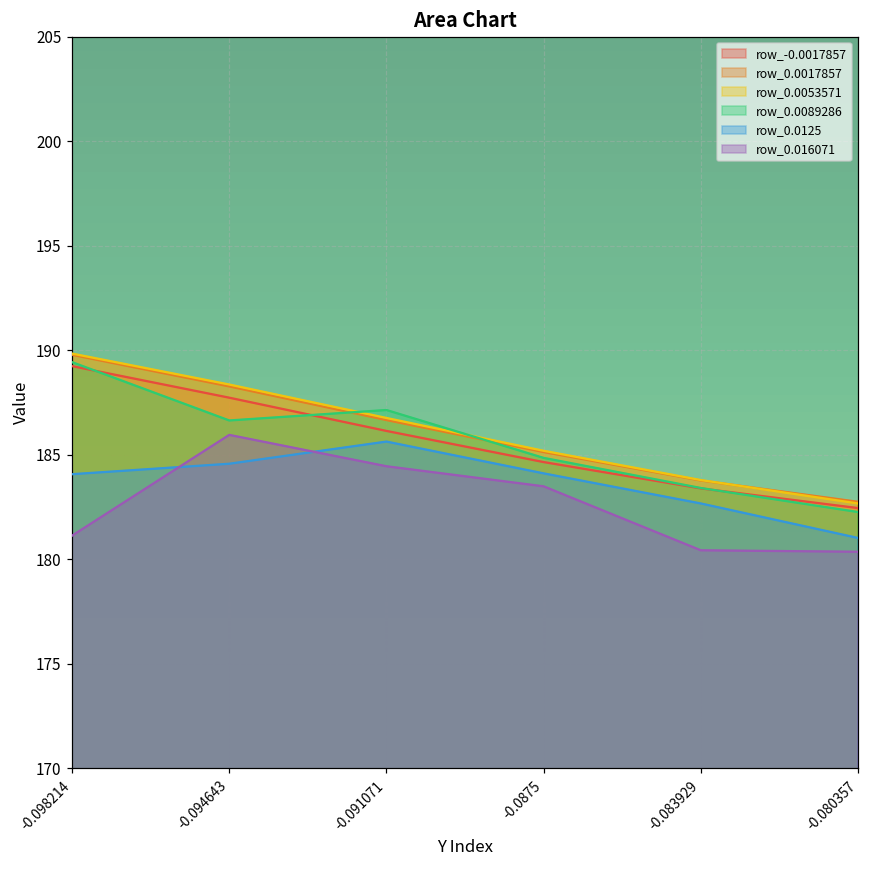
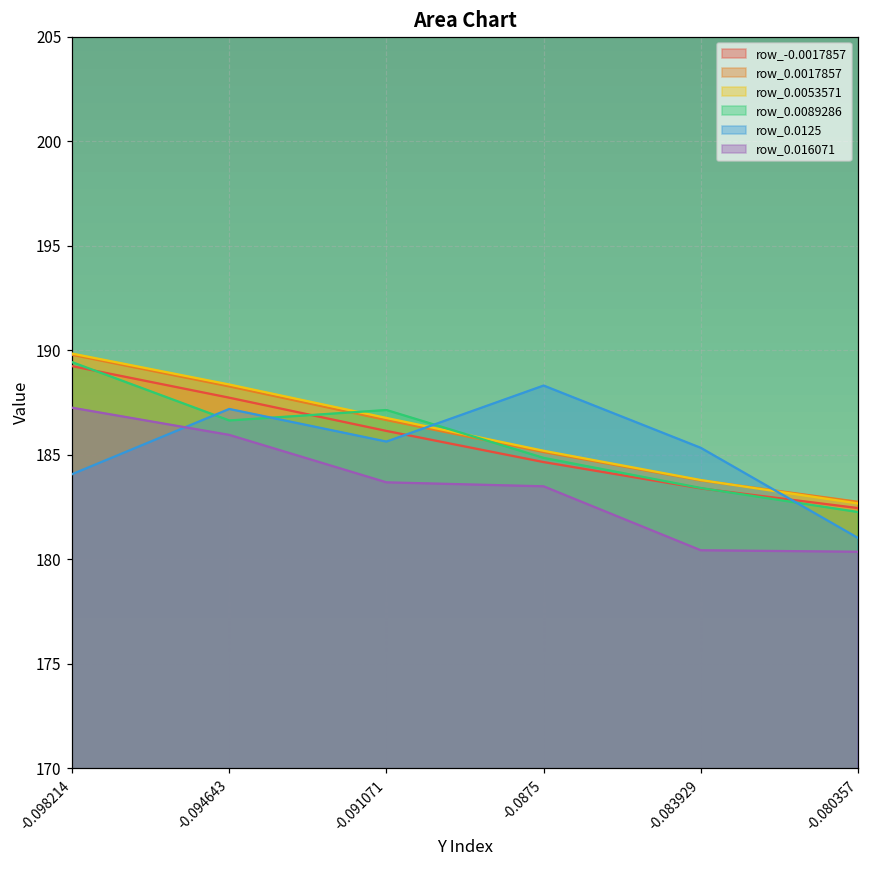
  {
    "row_0.0089286": {
      "-0.098214": 189.4,
      "-0.094643": 186.6,
      "-0.091071": 187.1,
      "-0.0875": 184.9,
      "-0.080357": 182.3
    },
    "row_0.0125": {
      "-0.098214": 184.1,
-     "-0.094643": 184.6,
+     "-0.094643": 187.2,
      "-0.091071": 185.6,
-     "-0.0875": 184.1,
-     "-0.083929": 182.7,
+     "-0.0875": 188.3,
+     "-0.083929": 185.3,
      "-0.080357": 181.0
    },
    "row_0.016071": {
-     "-0.098214": 181.1,
+     "-0.098214": 187.3,
      "-0.094643": 186.0,
-     "-0.091071": 184.5,
+     "-0.091071": 183.7,
      "-0.0875": 183.5,
      "-0.083929": 180.4,
      "-0.080357": 180.4
    }
  }
